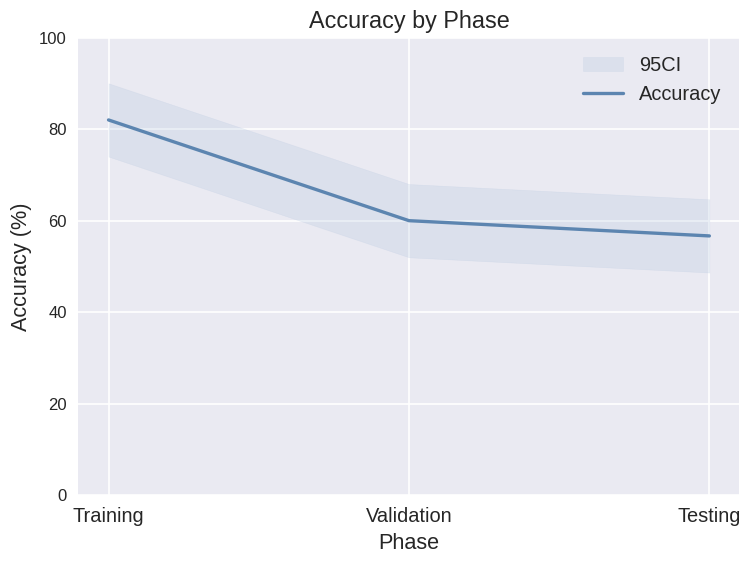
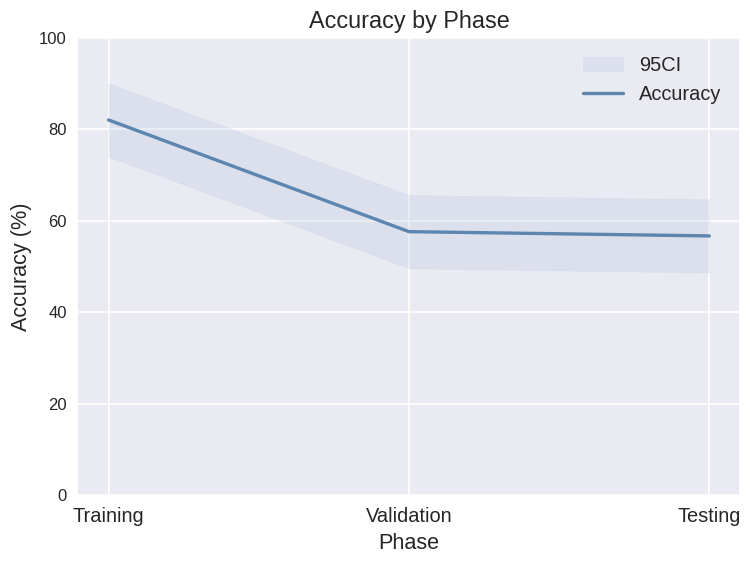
  {
    "Accuracy": {
      "Training": 82,
-     "Validation": 60,
+     "Validation": 58,
      "Testing": 57
    }
  }
